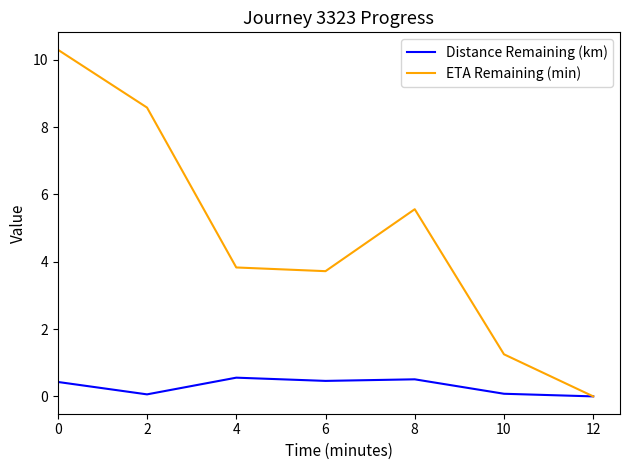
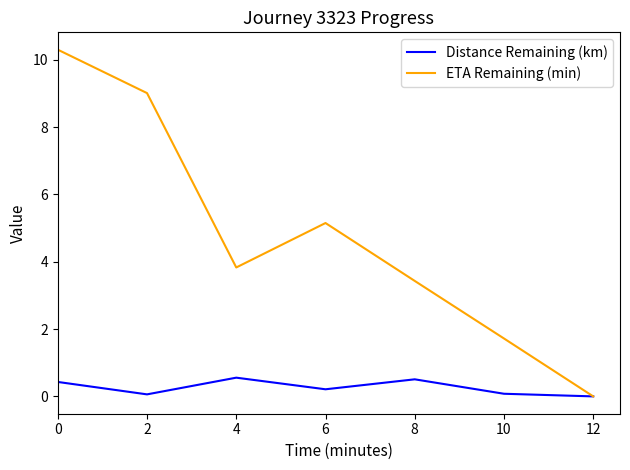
  {
    "Distance Remaining (km)": {
      "0": 0.4,
      "2": 0.1,
      "4": 0.6,
-     "6": 0.5,
+     "6": 0.2,
      "8": 0.5,
      "10": 0.1
    },
    "ETA Remaining (min)": {
      "0": 10.3,
-     "2": 8.6,
+     "2": 9.0,
      "4": 3.8,
-     "6": 3.7,
-     "8": 5.6,
-     "10": 1.3
+     "6": 5.2,
+     "8": 3.4,
+     "10": 1.7
    }
  }
